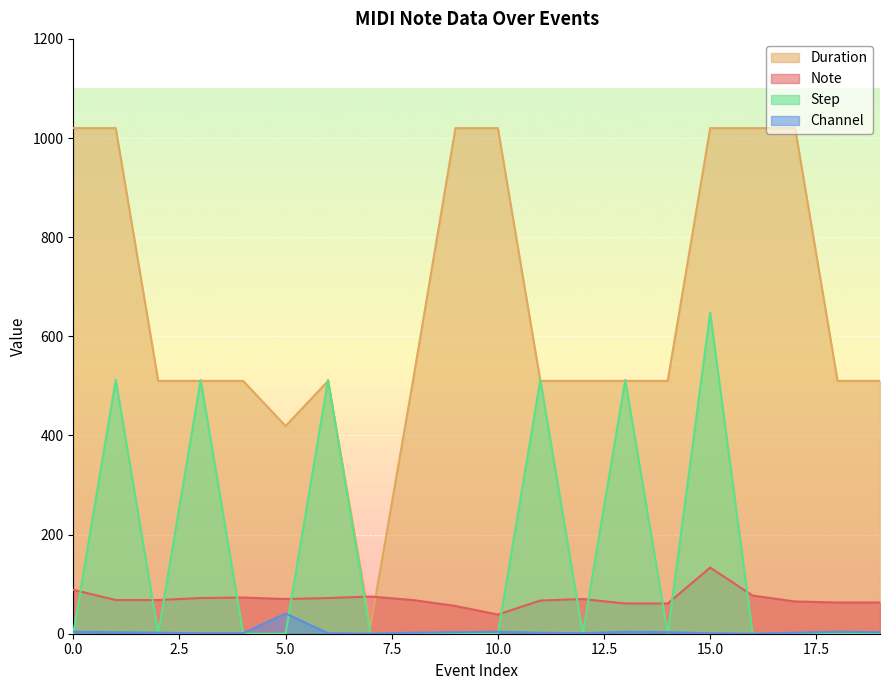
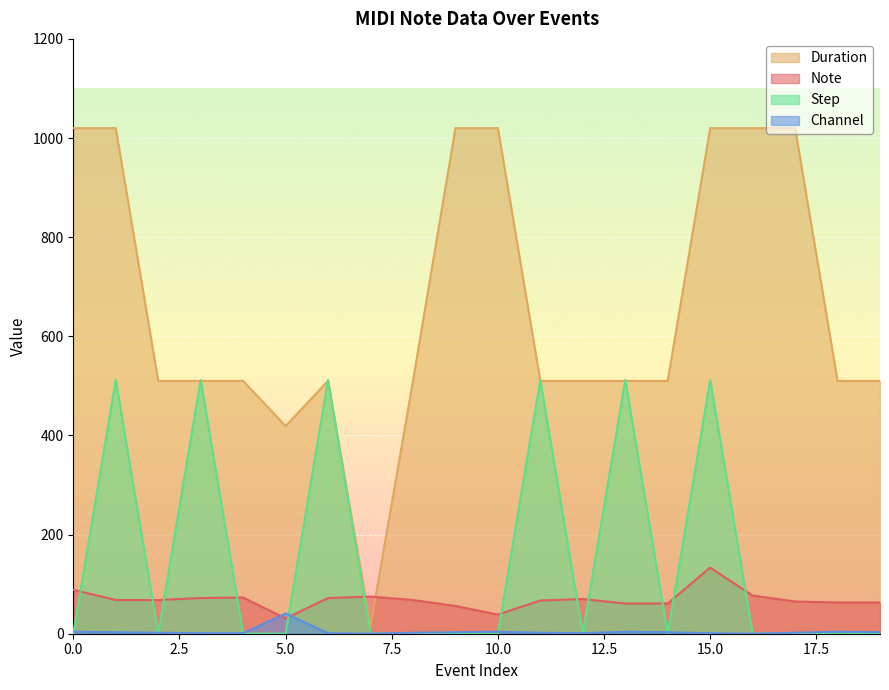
  {
    "Duration": {
      "0.0": 1020,
      "5.0": 420,
      "10.0": 1020,
      "15.0": 1020
    },
    "Note": {
      "0.0": 90,
-     "5.0": 70,
+     "5.0": 30,
      "10.0": 40,
      "15.0": 130
    },
    "Step": {
      "5.0": 0,
-     "15.0": 650
+     "15.0": 510
    },
    "Channel": {
      "5.0": 40,
      "15.0": 0
    }
  }
